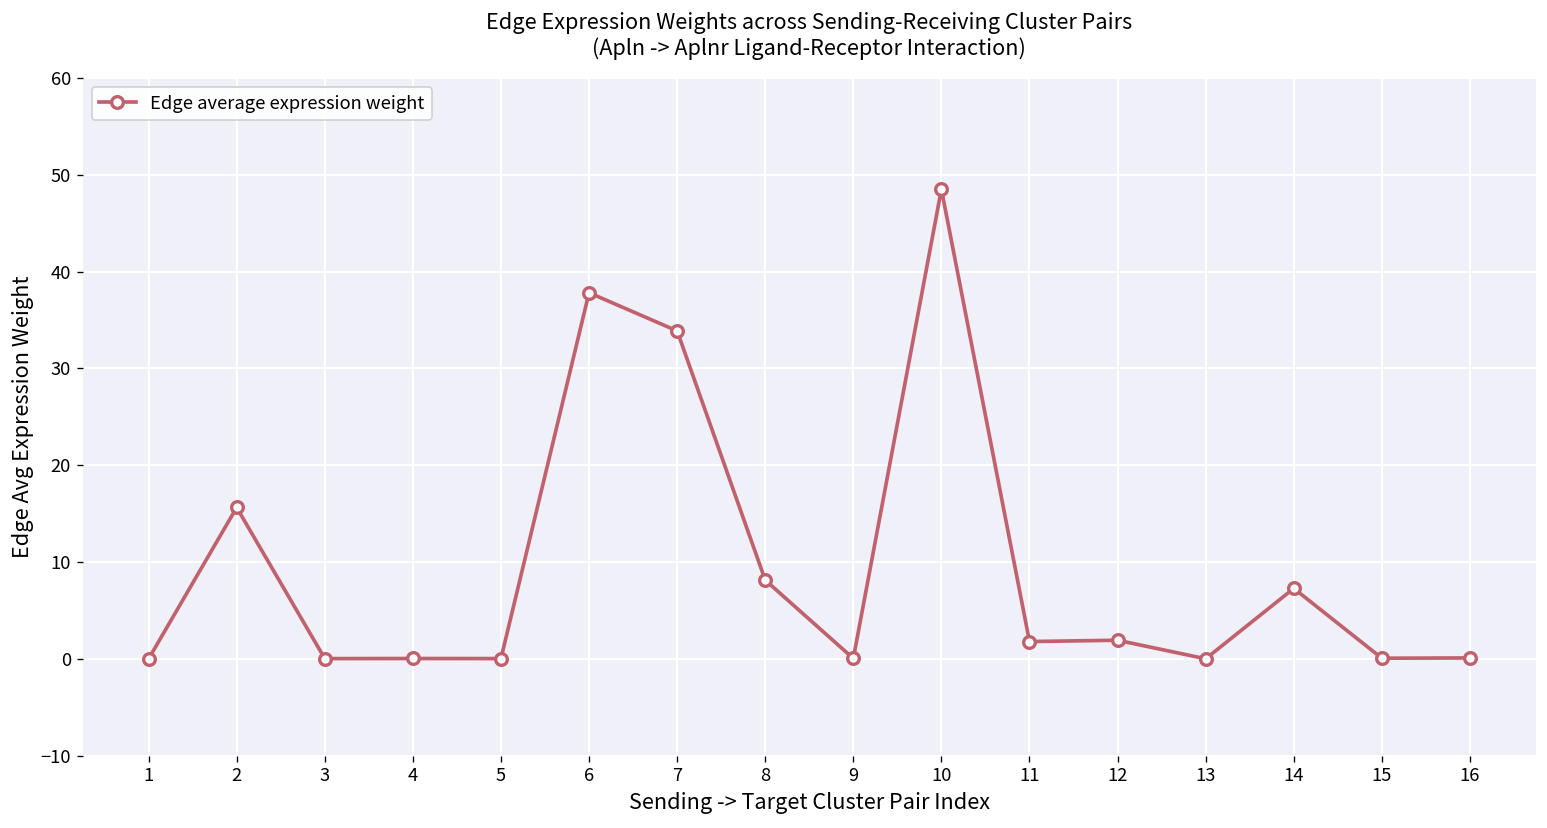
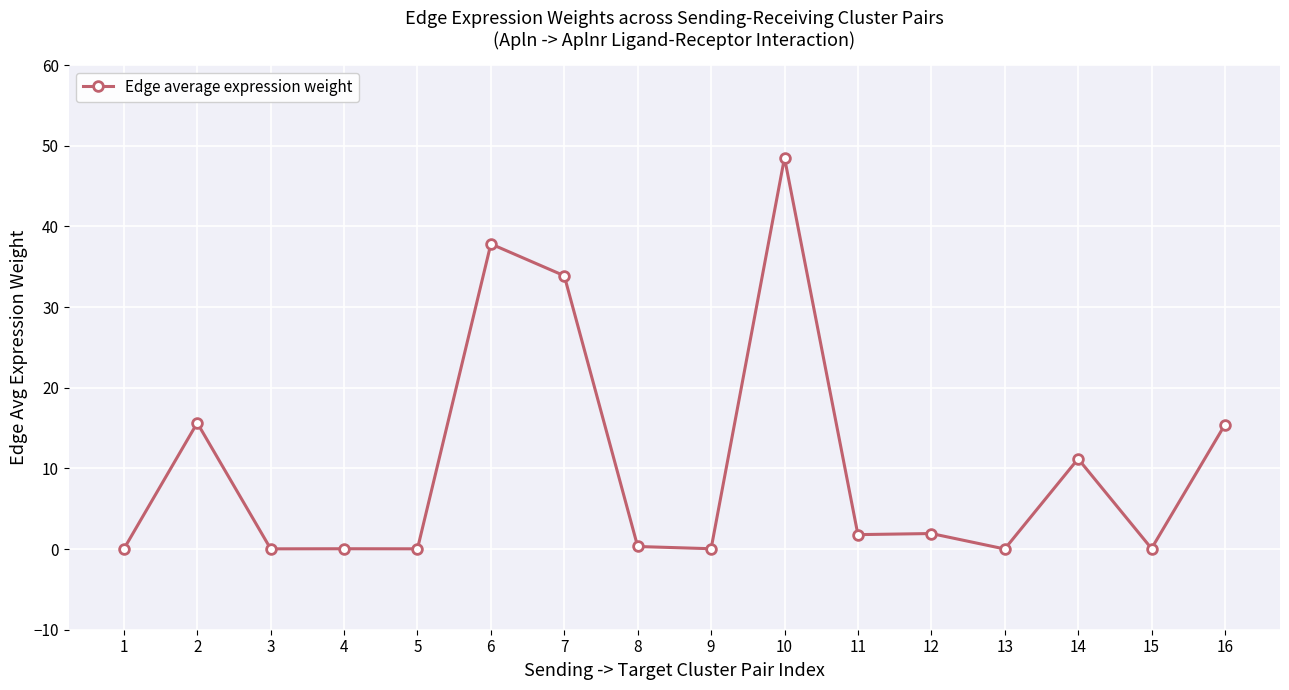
  {
    "1": 0,
    "2": 16,
    "3": 0,
    "4": 0,
    "5": 0,
    "6": 38,
    "7": 34,
-   "8": 8,
+   "8": 0,
    "9": 0,
    "10": 49,
    "11": 2,
    "12": 2,
    "13": 0,
-   "14": 7,
+   "14": 11,
    "15": 0,
-   "16": 0
+   "16": 15
  }
